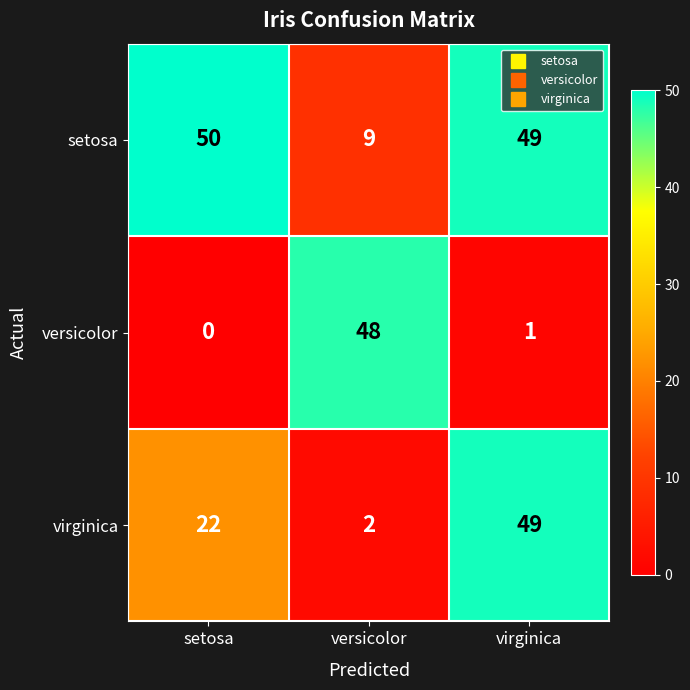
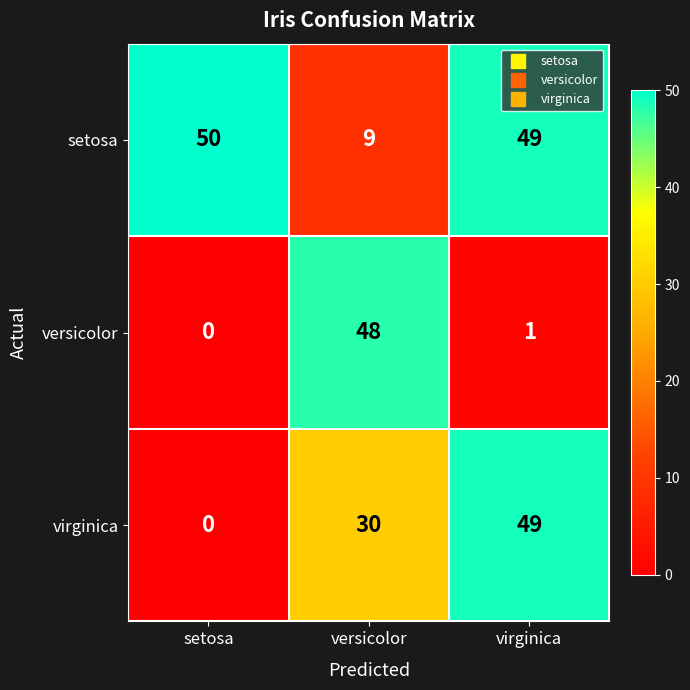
  {
    "setosa": {
      "setosa": 50,
      "versicolor": 9,
      "virginica": 49
    },
    "versicolor": {
      "setosa": 0,
      "versicolor": 48,
      "virginica": 1
    },
    "virginica": {
-     "setosa": 22,
-     "versicolor": 2,
+     "setosa": 0,
+     "versicolor": 30,
      "virginica": 49
    }
  }
